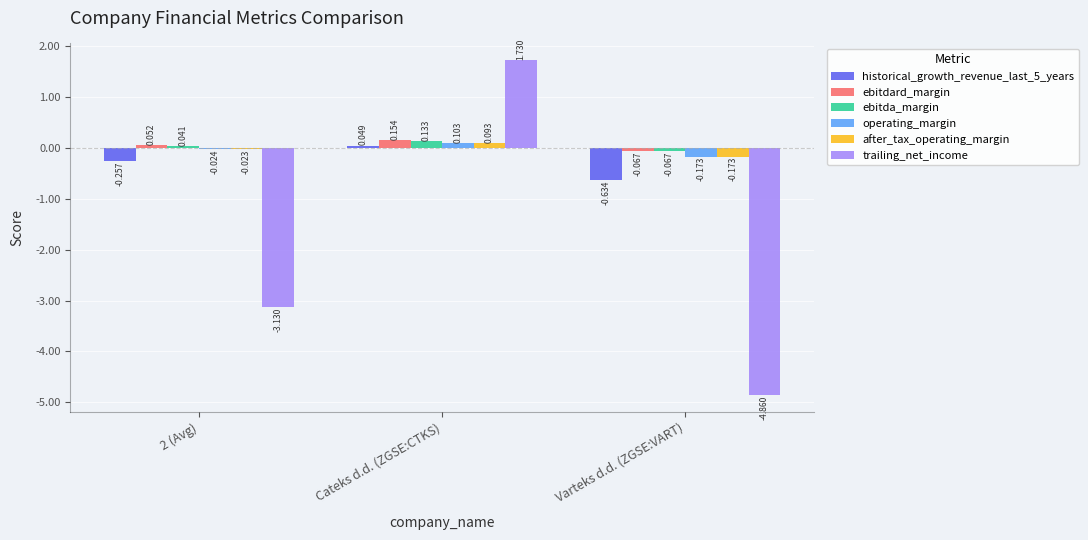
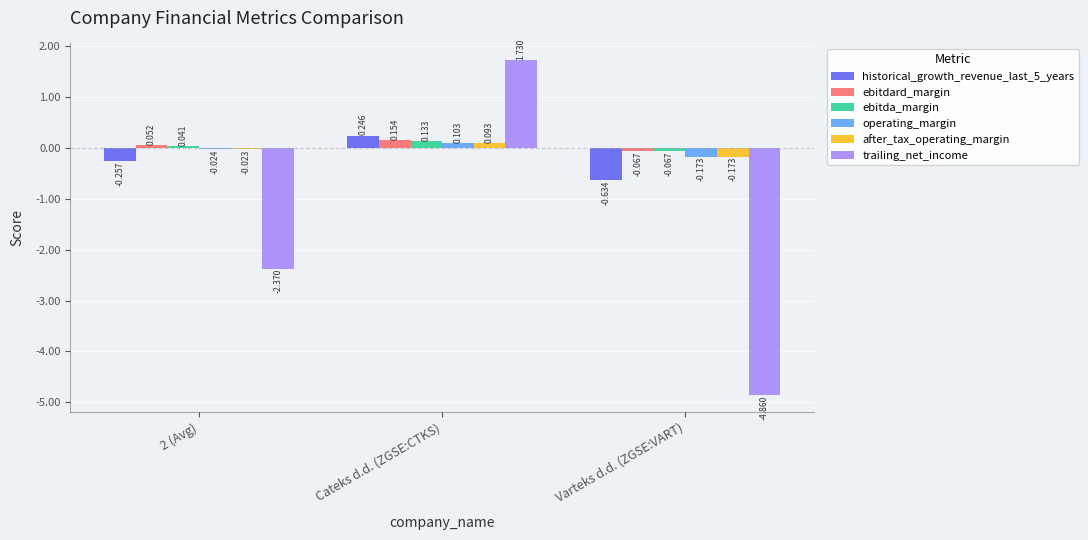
  {
    "historical_growth_revenue_last_5_years": {
      "2 (Avg)": -0.257,
-     "Cateks d.d. (ZGSE:CTKS)": 0.049,
+     "Cateks d.d. (ZGSE:CTKS)": 0.246,
      "Varteks d.d. (ZGSE:VART)": -0.634
    },
    "ebitdard_margin": {
      "2 (Avg)": 0.052,
      "Cateks d.d. (ZGSE:CTKS)": 0.154,
      "Varteks d.d. (ZGSE:VART)": -0.067
    },
    "ebitda_margin": {
      "2 (Avg)": 0.041,
      "Cateks d.d. (ZGSE:CTKS)": 0.133,
      "Varteks d.d. (ZGSE:VART)": -0.067
    },
    "operating_margin": {
      "2 (Avg)": -0.024,
      "Cateks d.d. (ZGSE:CTKS)": 0.103,
      "Varteks d.d. (ZGSE:VART)": -0.173
    },
    "after_tax_operating_margin": {
      "2 (Avg)": -0.023,
      "Cateks d.d. (ZGSE:CTKS)": 0.093,
      "Varteks d.d. (ZGSE:VART)": -0.173
    },
    "trailing_net_income": {
-     "2 (Avg)": -3.130,
+     "2 (Avg)": -2.370,
      "Cateks d.d. (ZGSE:CTKS)": 1.730,
      "Varteks d.d. (ZGSE:VART)": -4.860
    }
  }
